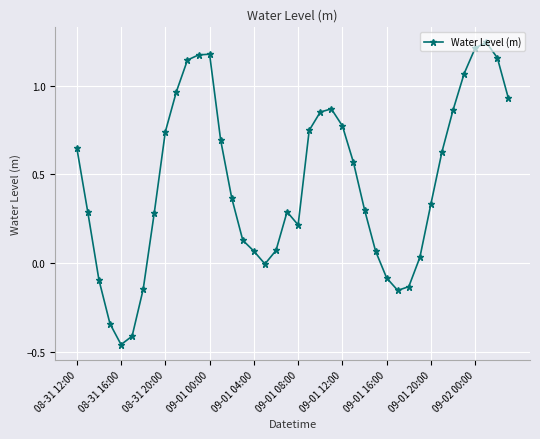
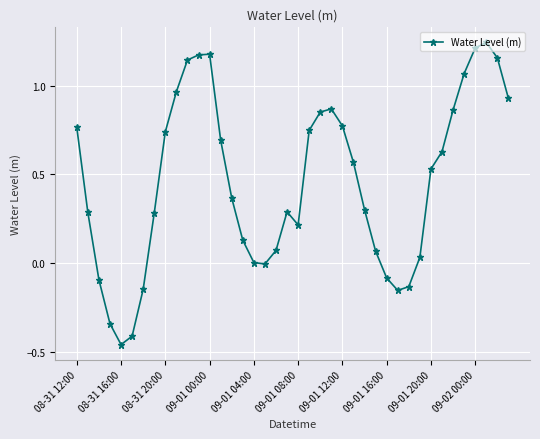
  {
-   "08-31 12:00": 0.65,
+   "08-31 12:00": 0.77,
    "08-31 16:00": -0.46,
    "08-31 20:00": 0.74,
    "09-01 00:00": 1.18,
-   "09-01 04:00": 0.07,
+   "09-01 04:00": 0.00,
    "09-01 08:00": 0.21,
    "09-01 12:00": 0.77,
    "09-01 16:00": -0.08,
-   "09-01 20:00": 0.33
+   "09-01 20:00": 0.53
  }
